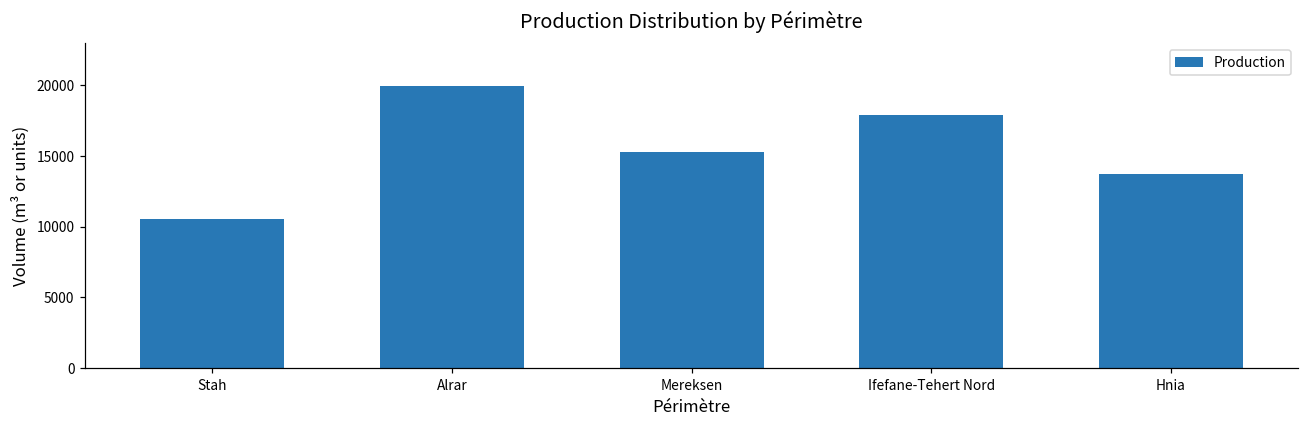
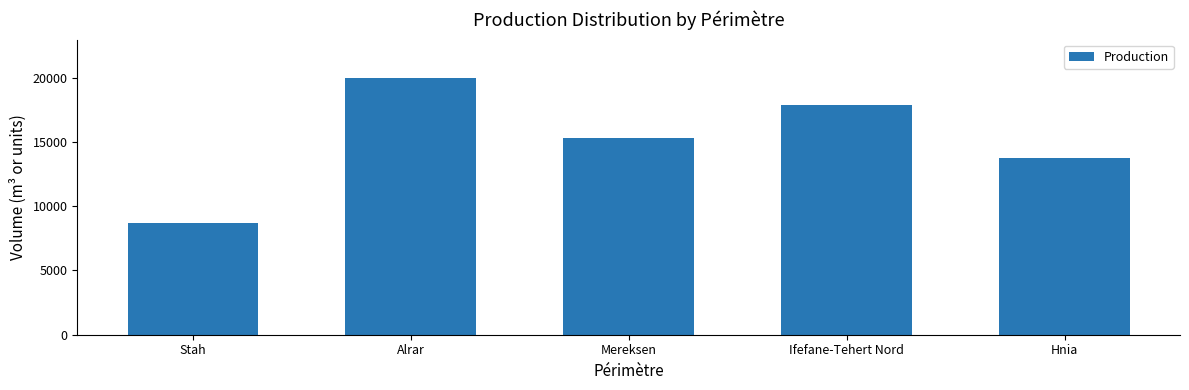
  {
-   "Stah": 10600,
+   "Stah": 8700,
    "Alrar": 20000,
    "Mereksen": 15300,
    "Ifefane-Tehert Nord": 17900,
    "Hnia": 13800
  }
